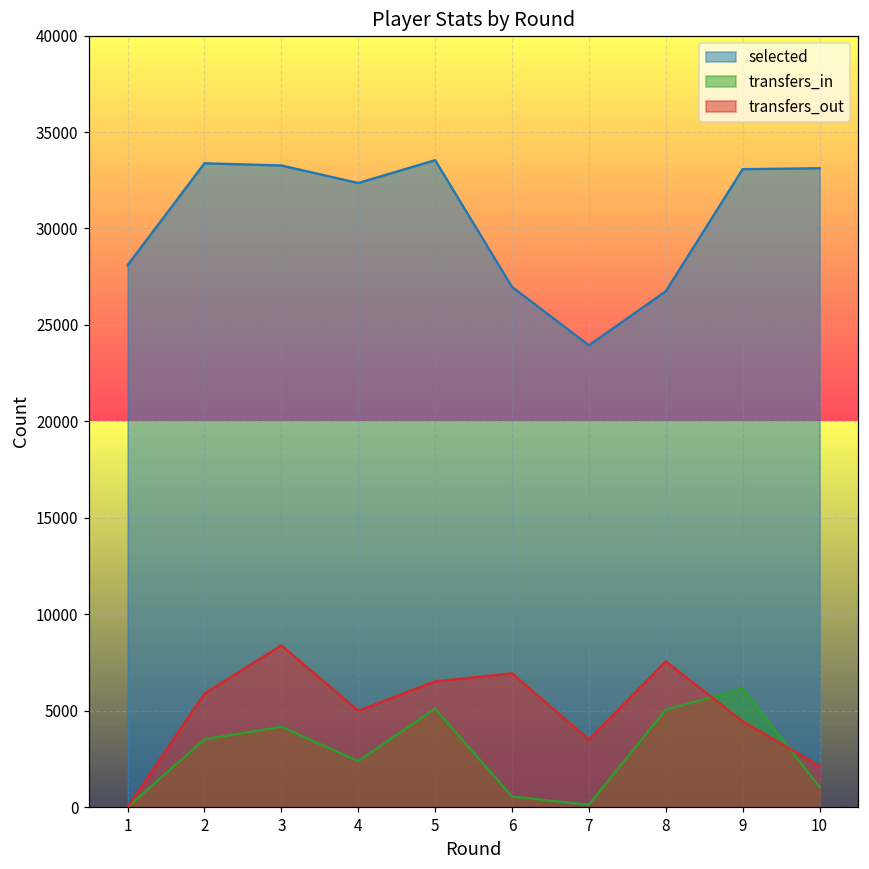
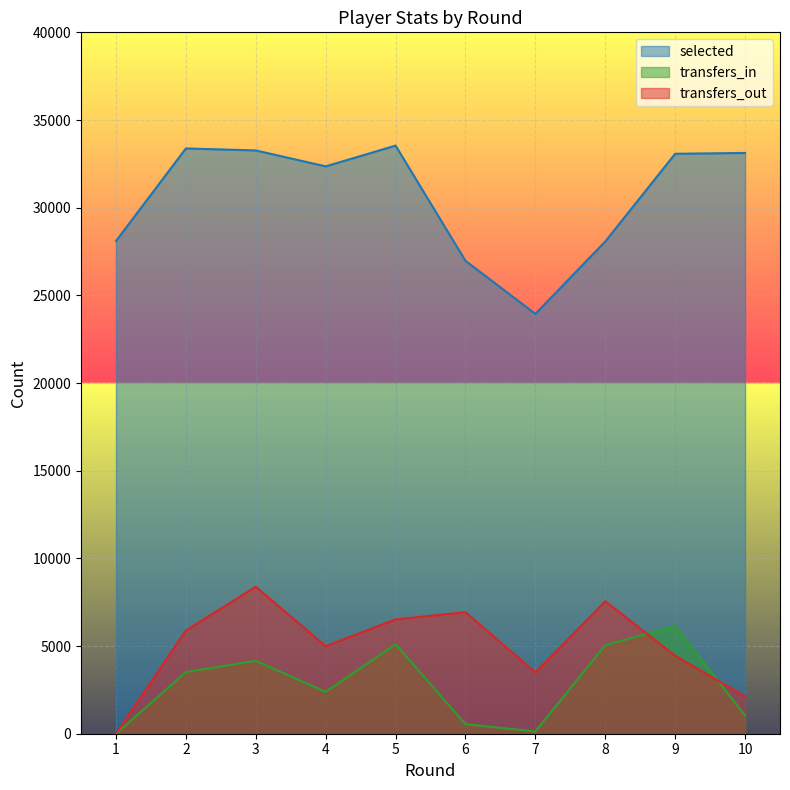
  {
    "selected": {
      "1": 28100,
      "2": 33400,
      "3": 33300,
      "4": 32400,
      "5": 33500,
      "6": 27000,
      "7": 23900,
-     "8": 26700,
+     "8": 28100,
      "9": 33100,
      "10": 33100
    },
    "transfers_in": {
      "2": 3500,
      "3": 4200,
      "4": 2400,
      "5": 5100,
      "6": 500,
      "7": 100,
      "8": 5100,
      "9": 6100,
      "10": 1000
    },
    "transfers_out": {
      "2": 5900,
      "3": 8400,
      "4": 5000,
      "5": 6500,
      "6": 6900,
      "7": 3500,
      "8": 7600,
      "9": 4400,
      "10": 2100
    }
  }
